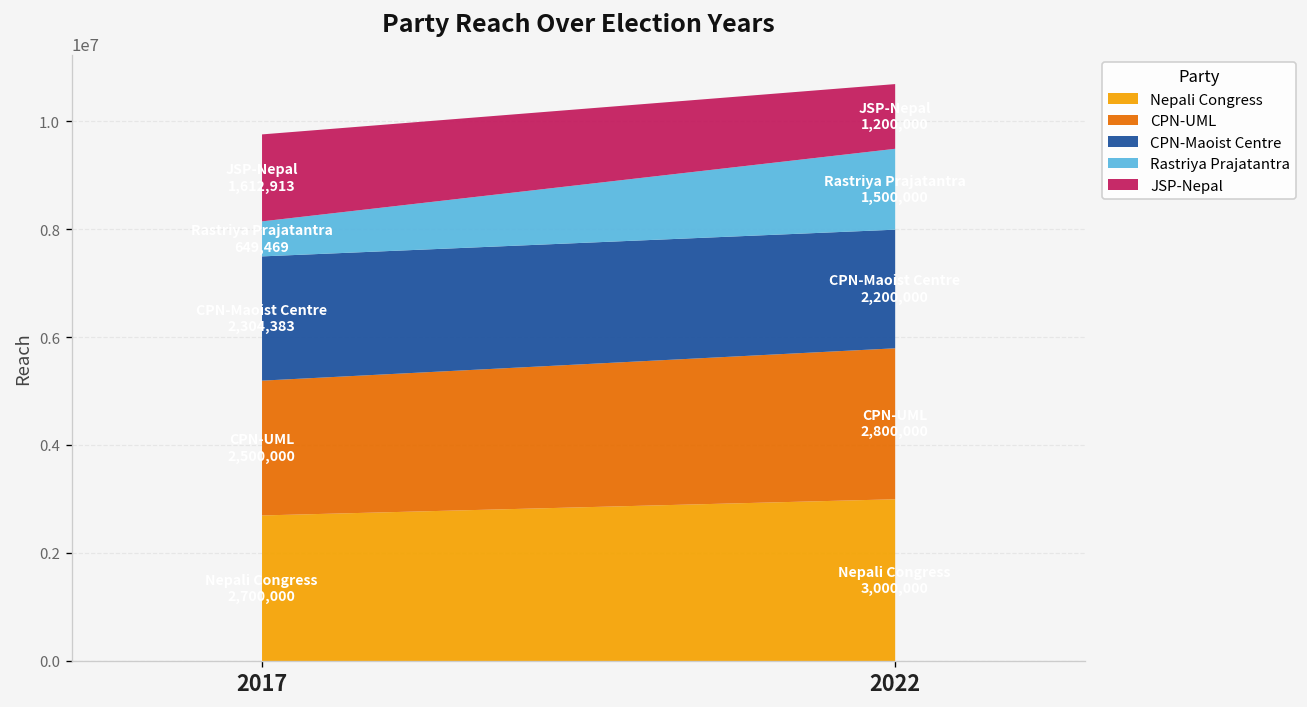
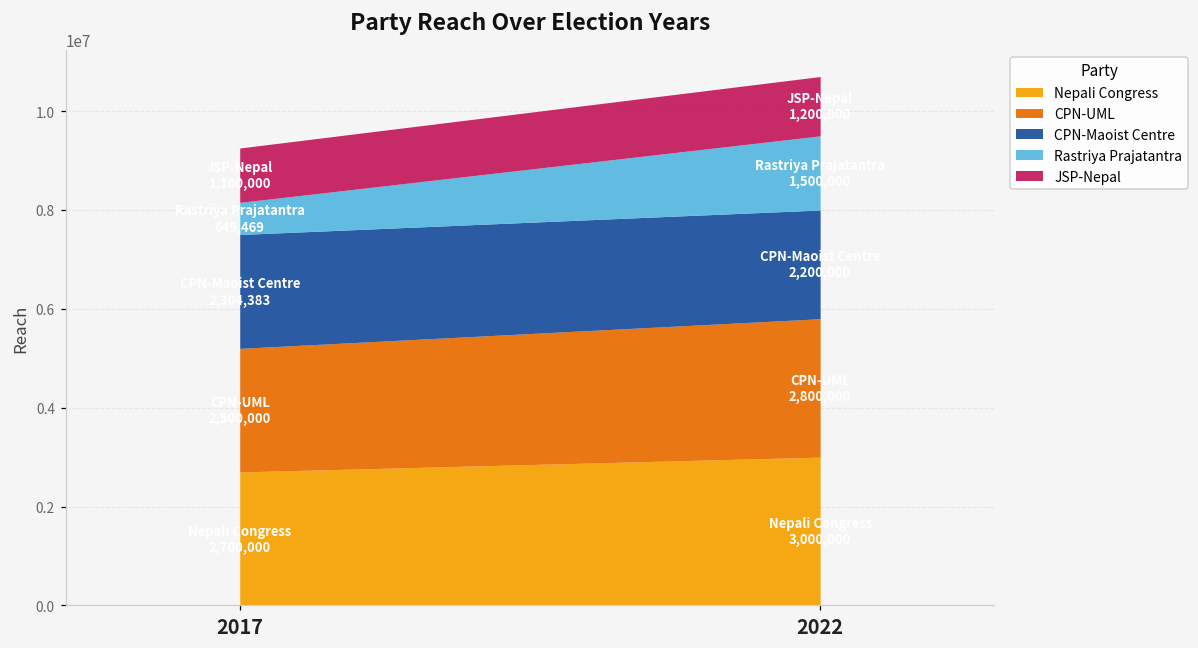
  {
    "CPN-Maoist Centre": {
      "2017": 2300000,
      "2022": 2200000
    },
    "Rastriya Prajatantra": {
      "2017": 600000,
      "2022": 1500000
    },
    "JSP-Nepal": {
-     "2017": 1600000,
+     "2017": 1100000,
      "2022": 1200000
    }
  }
